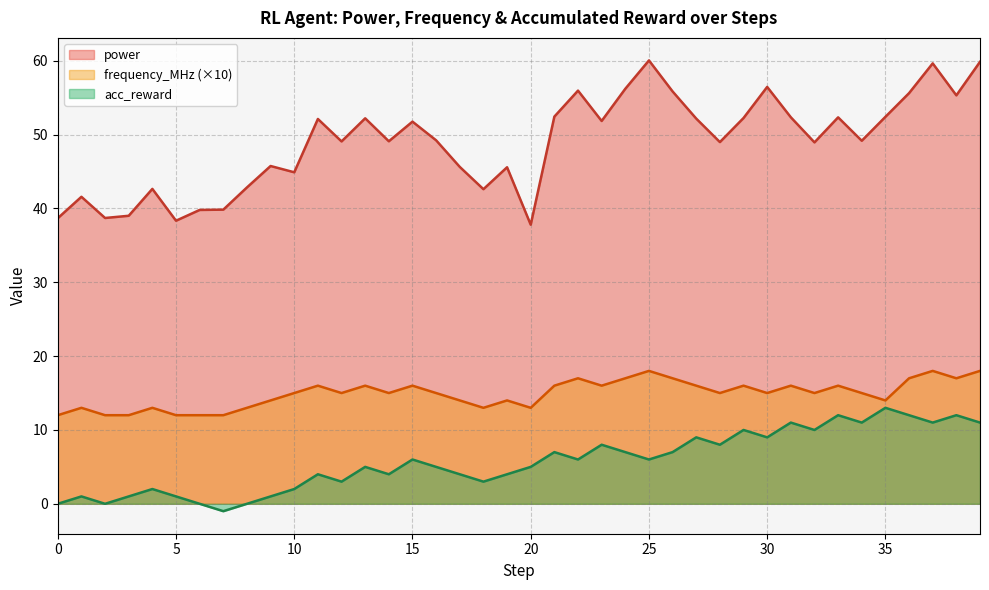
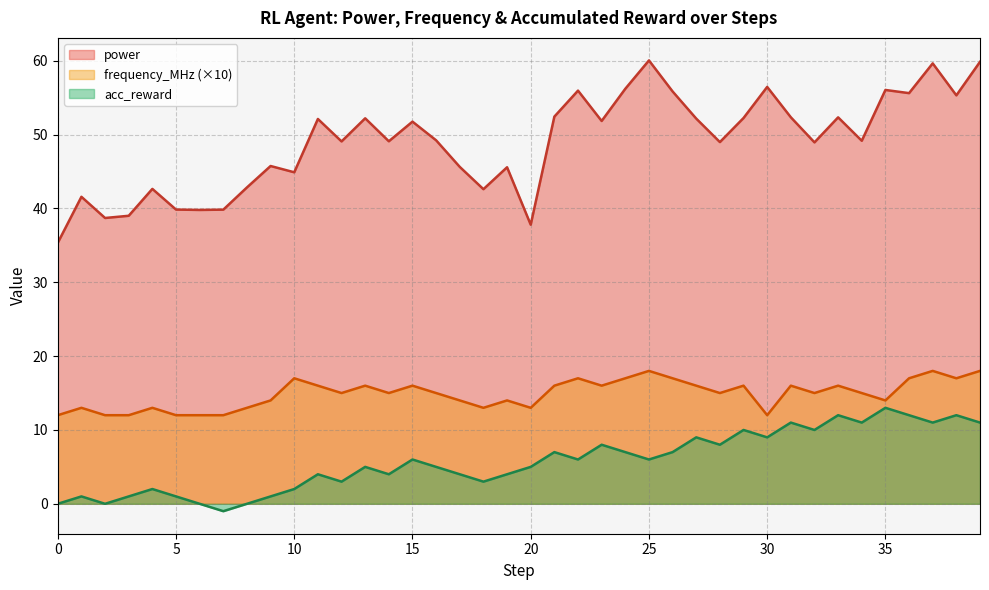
  {
    "power": {
-     "0": 39,
-     "5": 38,
+     "0": 35,
+     "5": 40,
      "10": 45,
      "15": 52,
      "20": 38,
      "25": 60,
      "30": 56,
-     "35": 52
+     "35": 56
    },
    "frequency_MHz (×10)": {
      "0": 12,
      "5": 12,
-     "10": 15,
+     "10": 17,
      "15": 16,
      "20": 13,
      "25": 18,
-     "30": 15,
+     "30": 12,
      "35": 14
    }
  }
